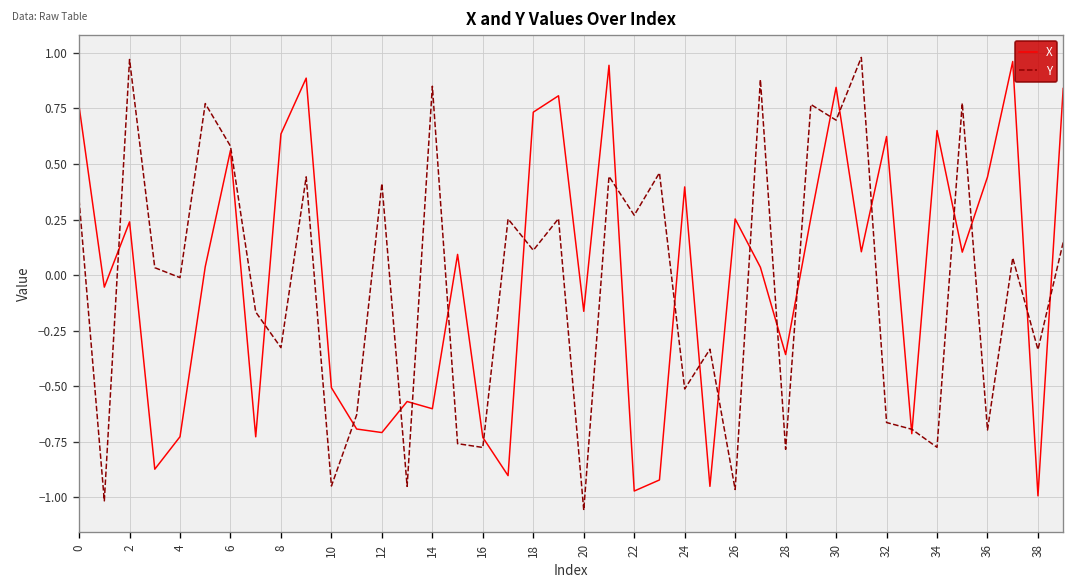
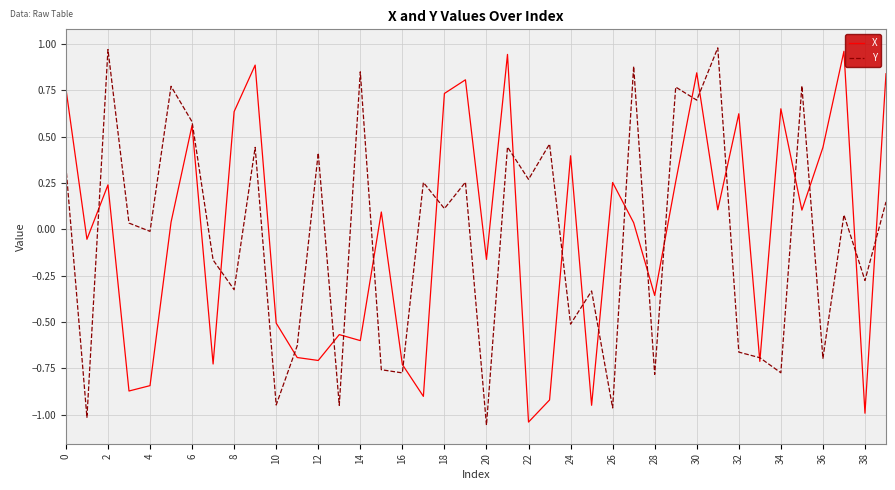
  {
    "X": {
      "0": 0.76,
      "2": 0.24,
-     "4": -0.73,
+     "4": -0.84,
      "6": 0.56,
      "8": 0.63,
      "10": -0.51,
      "12": -0.71,
      "14": -0.60,
      "16": -0.73,
      "18": 0.73,
      "20": -0.16,
-     "22": -0.97,
+     "22": -1.04,
      "24": 0.40,
      "26": 0.25,
      "28": -0.36,
      "30": 0.84,
      "32": 0.62,
      "34": 0.65,
      "36": 0.44,
      "38": -0.99
    },
    "Y": {
      "0": 0.34,
      "2": 0.97,
      "4": -0.01,
      "6": 0.58,
      "8": -0.33,
      "10": -0.95,
      "12": 0.41,
      "14": 0.85,
      "16": -0.78,
      "18": 0.11,
      "20": -1.06,
      "22": 0.27,
      "24": -0.51,
      "26": -0.96,
      "28": -0.78,
      "30": 0.70,
      "32": -0.66,
      "34": -0.77,
      "36": -0.70,
-     "38": -0.34
+     "38": -0.28
    }
  }
